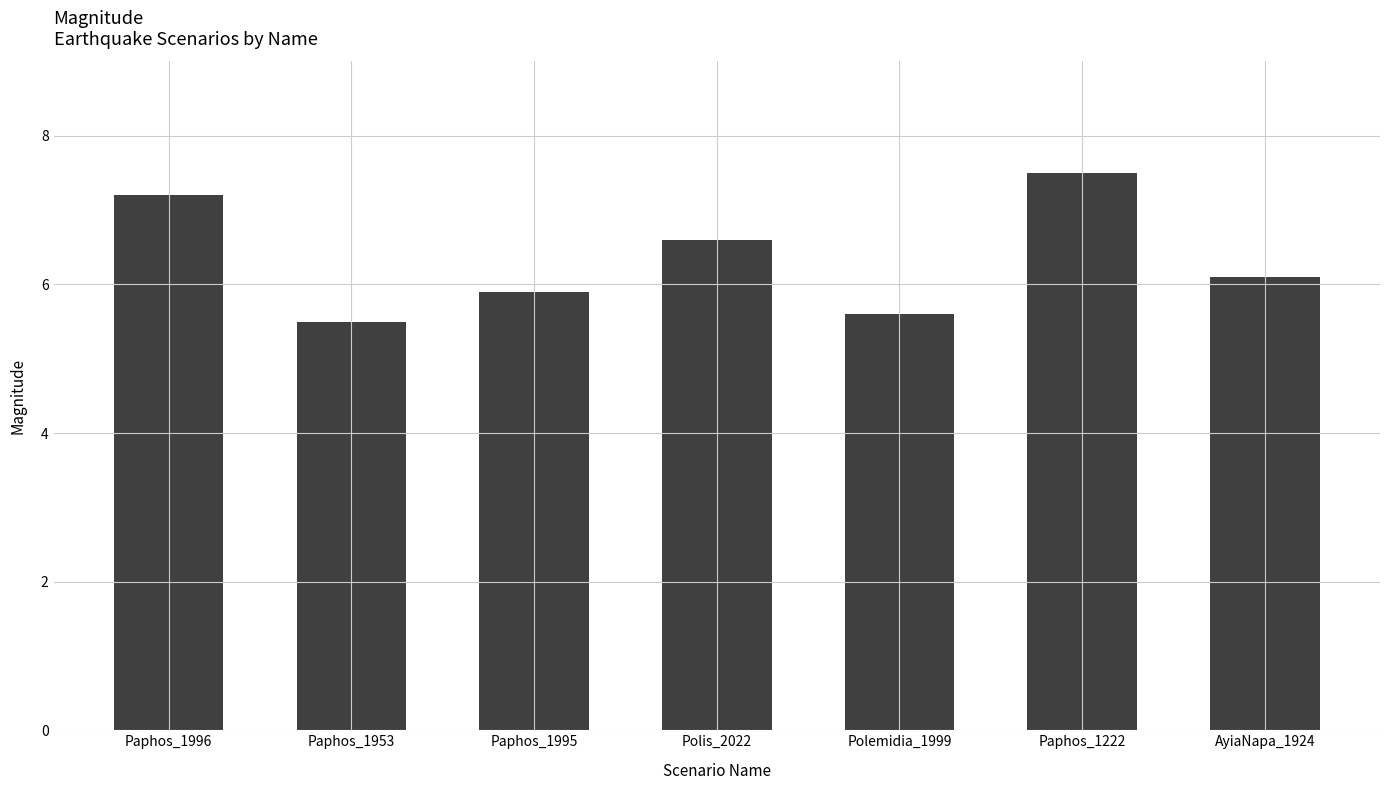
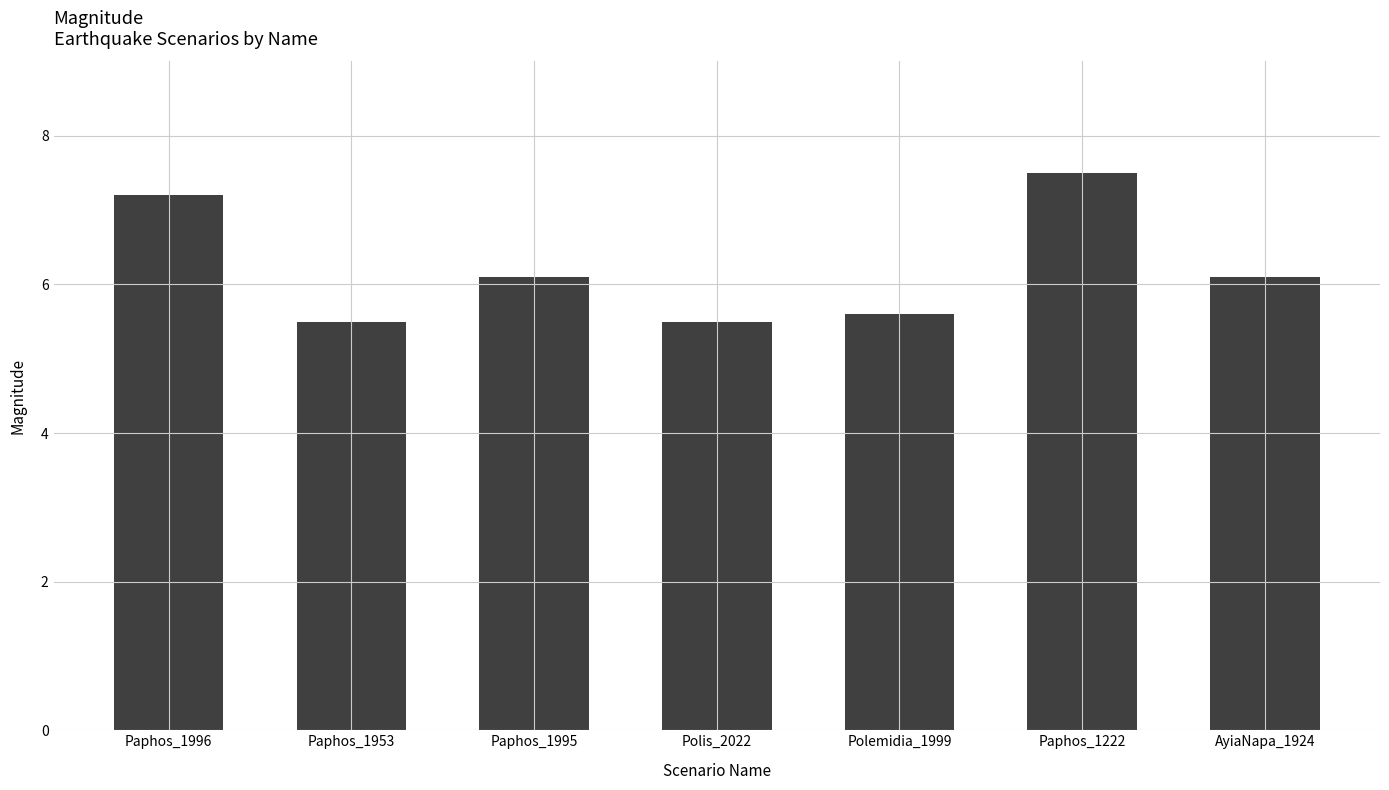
  {
    "Paphos_1996": 7.2,
    "Paphos_1953": 5.5,
-   "Paphos_1995": 5.9,
-   "Polis_2022": 6.6,
+   "Paphos_1995": 6.1,
+   "Polis_2022": 5.5,
    "Polemidia_1999": 5.6,
    "Paphos_1222": 7.5,
    "AyiaNapa_1924": 6.1
  }
